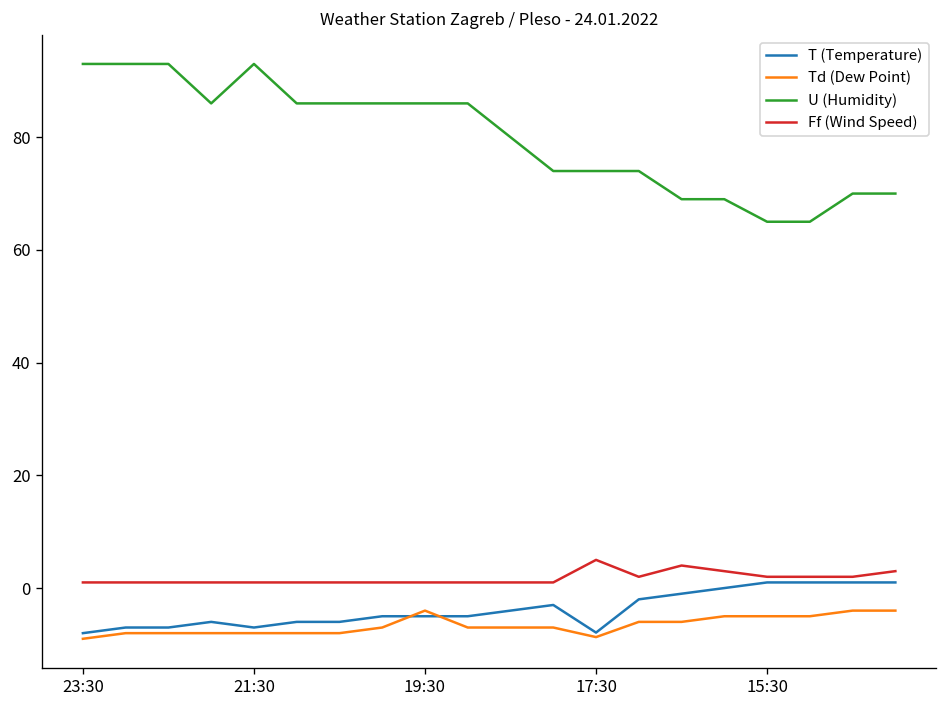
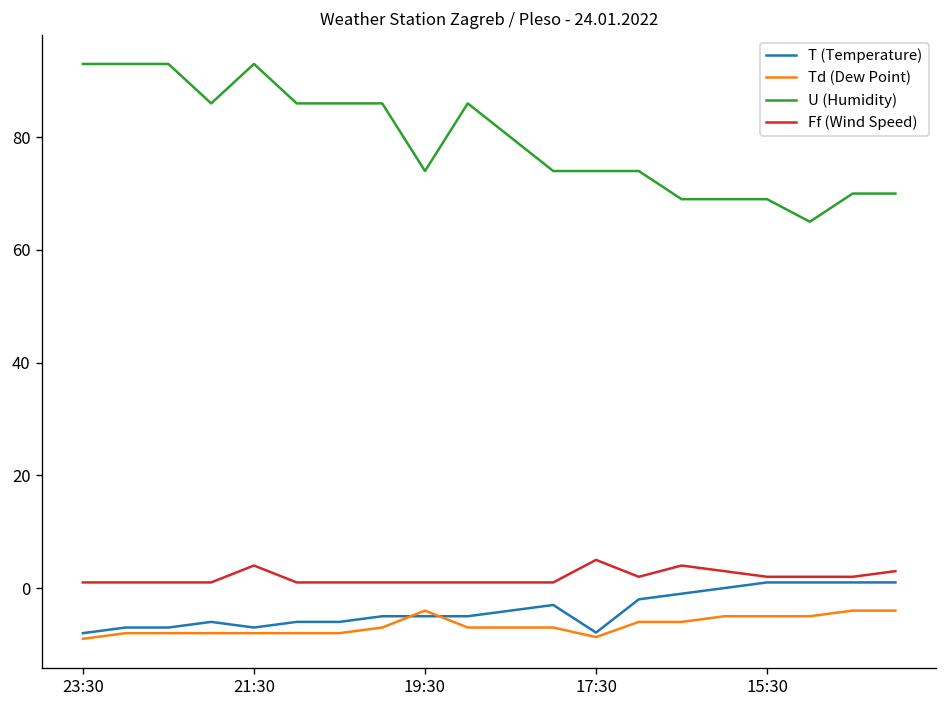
  {
    "T (Temperature)": {
      "23:30": -8,
      "21:30": -7,
      "19:30": -5,
      "17:30": -8,
      "15:30": 1
    },
    "Td (Dew Point)": {
      "23:30": -9,
      "21:30": -8,
      "19:30": -4,
      "17:30": -9,
      "15:30": -5
    },
    "U (Humidity)": {
      "23:30": 93,
      "21:30": 93,
-     "19:30": 86,
+     "19:30": 74,
      "17:30": 74,
-     "15:30": 65
+     "15:30": 69
    },
    "Ff (Wind Speed)": {
      "23:30": 1,
-     "21:30": 1,
+     "21:30": 4,
      "19:30": 1,
      "17:30": 5,
      "15:30": 2
    }
  }
